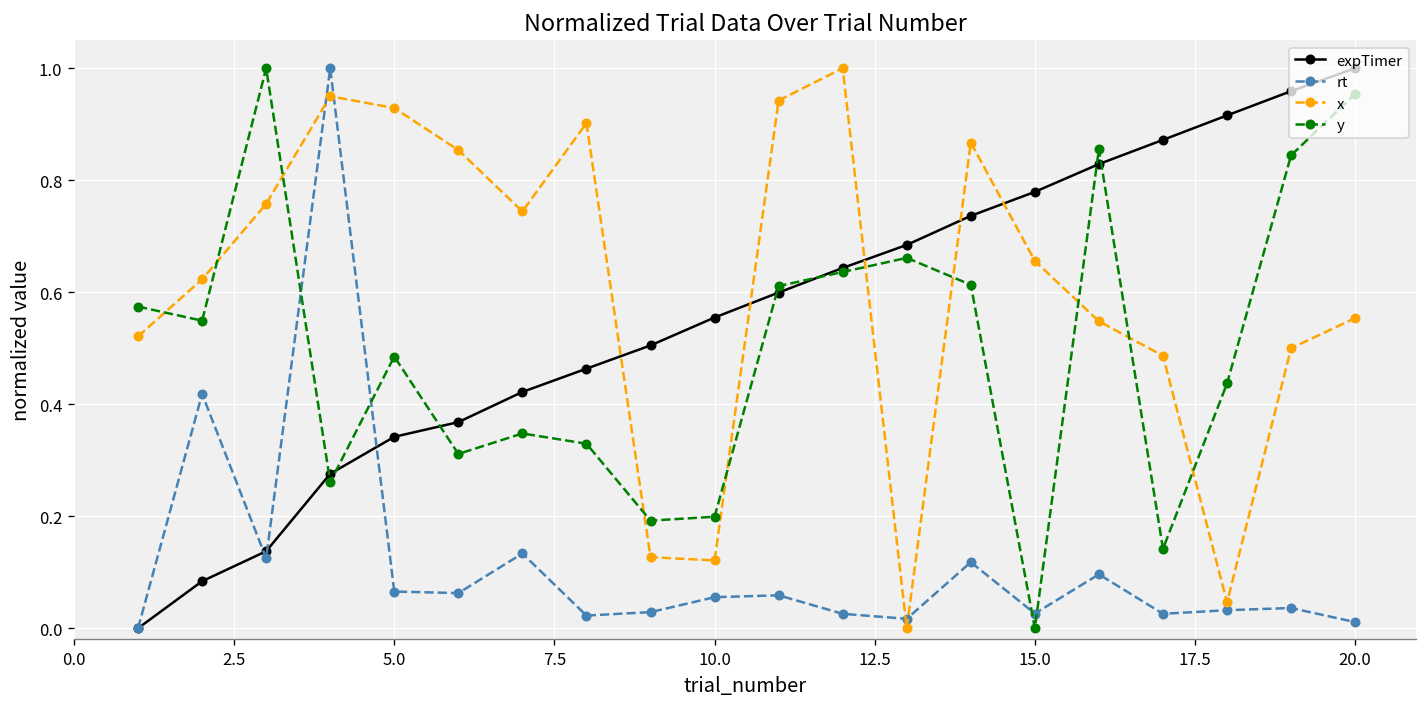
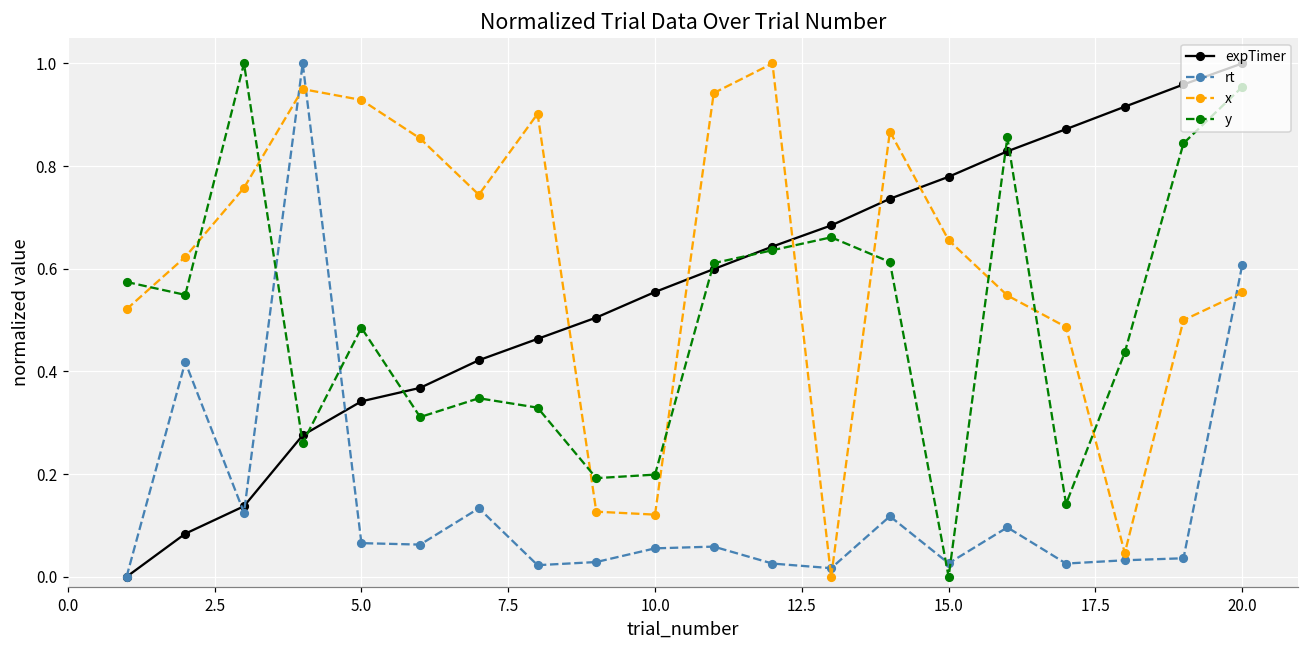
  {
    "expTimer": {
      "5.0": 0.34,
      "10.0": 0.55,
      "15.0": 0.78
    },
    "rt": {
      "5.0": 0.07,
      "10.0": 0.06,
      "15.0": 0.03,
-     "20.0": 0.01
+     "20.0": 0.61
    },
    "x": {
      "5.0": 0.93,
      "10.0": 0.12,
      "15.0": 0.66,
      "20.0": 0.55
    },
    "y": {
      "5.0": 0.49,
      "10.0": 0.20,
      "15.0": 0.00
    }
  }
